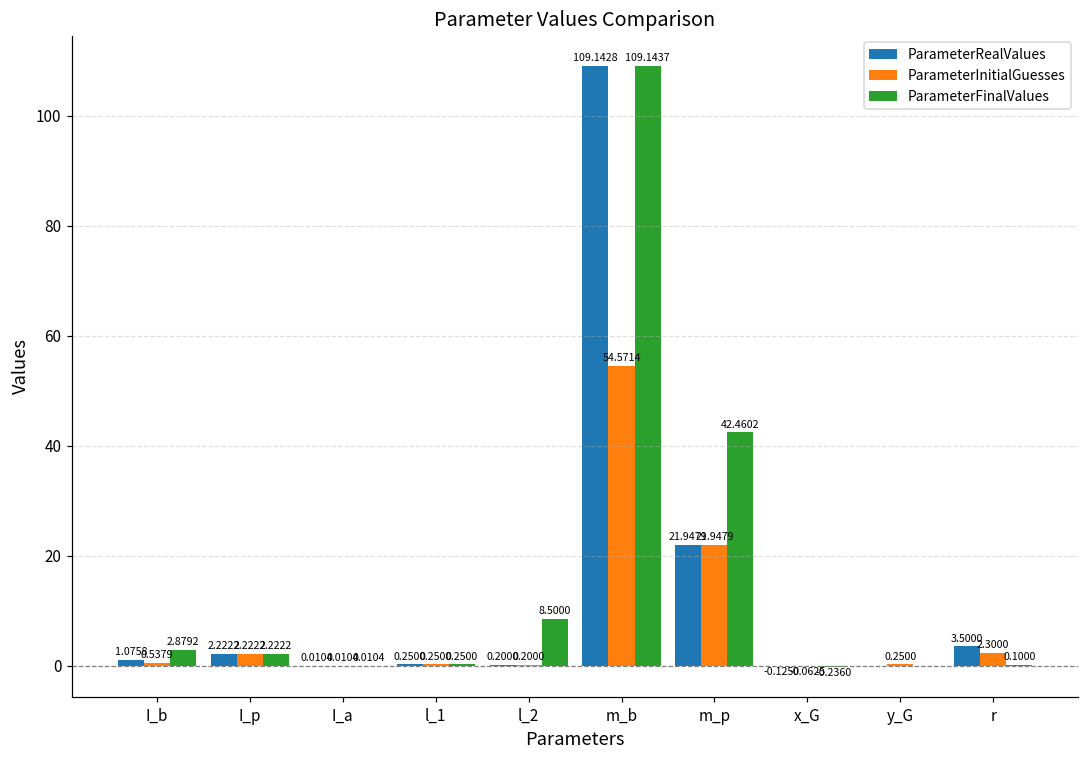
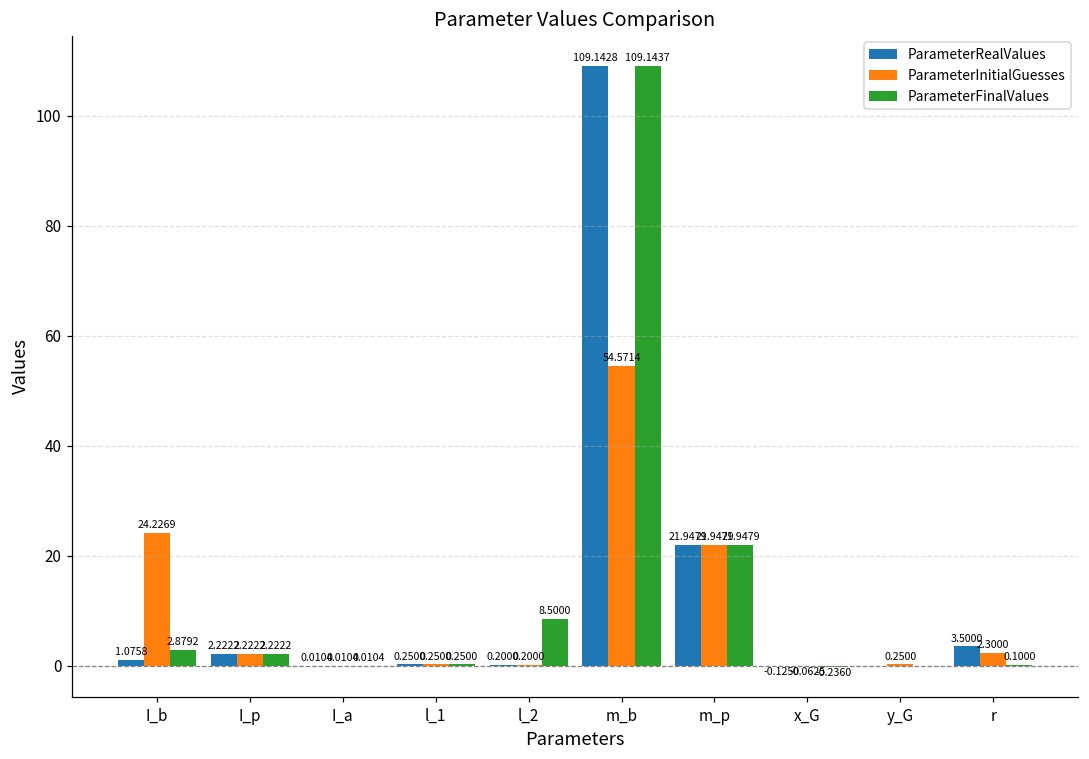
  {
    "ParameterRealValues": {
      "I_b": 1.0758,
      "m_b": 109.1428,
      "r": 3.5000
    },
    "ParameterInitialGuesses": {
-     "I_b": 0.5379,
+     "I_b": 24.2269,
      "m_b": 54.5714,
      "y_G": 0.2500,
      "r": 2.3000
    },
    "ParameterFinalValues": {
      "I_b": 2.8792,
      "l_2": 8.5000,
      "m_b": 109.1437,
-     "m_p": 42.4602,
+     "m_p": 21.9479,
      "r": 0.1000
    }
  }
